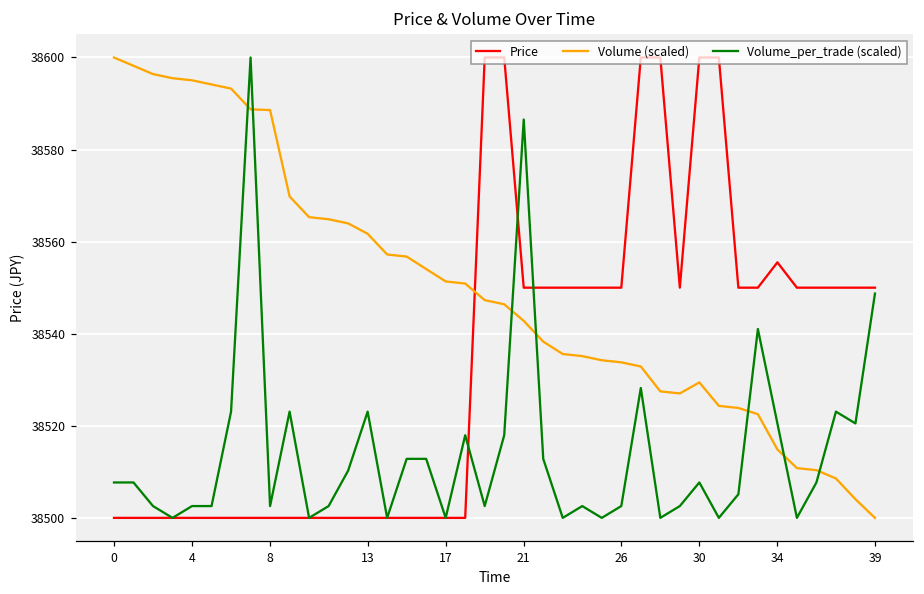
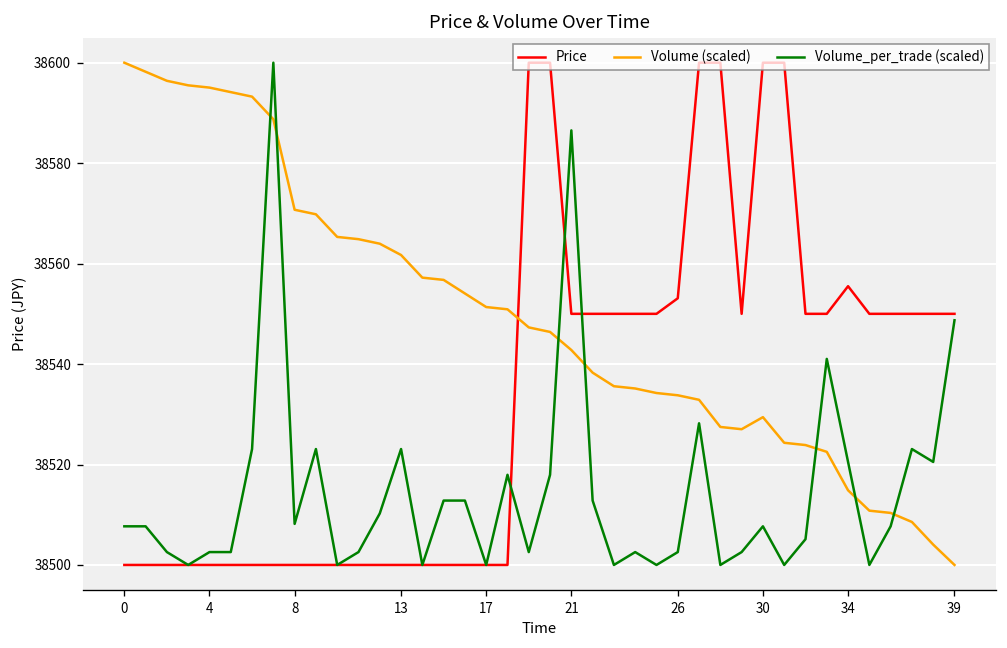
  {
    "Price": {
      "0": 38500,
      "4": 38500,
      "8": 38500,
      "13": 38500,
      "21": 38550,
-     "26": 38550,
+     "26": 38553,
      "34": 38556,
      "39": 38550
    },
    "Volume (scaled)": {
      "0": 38600,
      "4": 38595,
-     "8": 38589,
+     "8": 38571,
      "13": 38562,
      "17": 38551,
      "21": 38543,
      "26": 38534,
      "30": 38529,
      "34": 38515,
      "39": 38500
    },
    "Volume_per_trade (scaled)": {
      "0": 38508,
      "4": 38503,
-     "8": 38503,
+     "8": 38508,
      "13": 38523,
      "21": 38587,
      "26": 38503,
      "30": 38508,
      "34": 38521,
      "39": 38549
    }
  }
